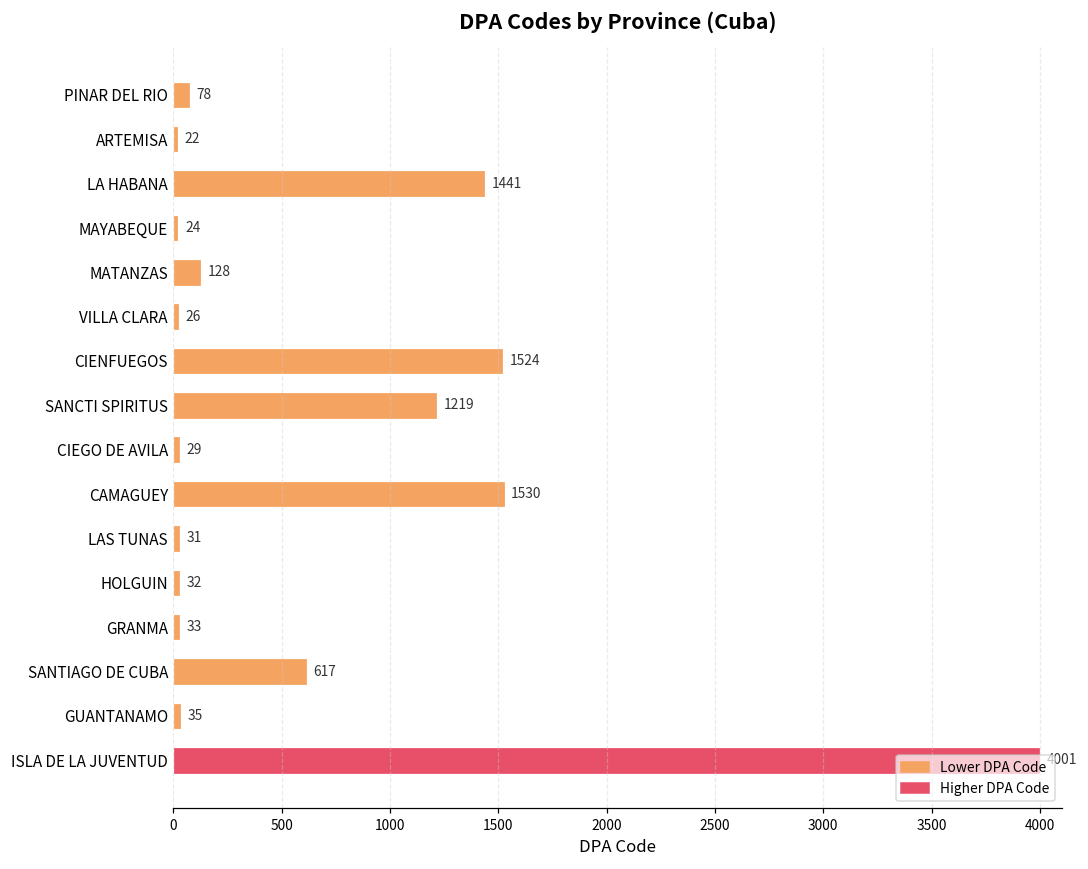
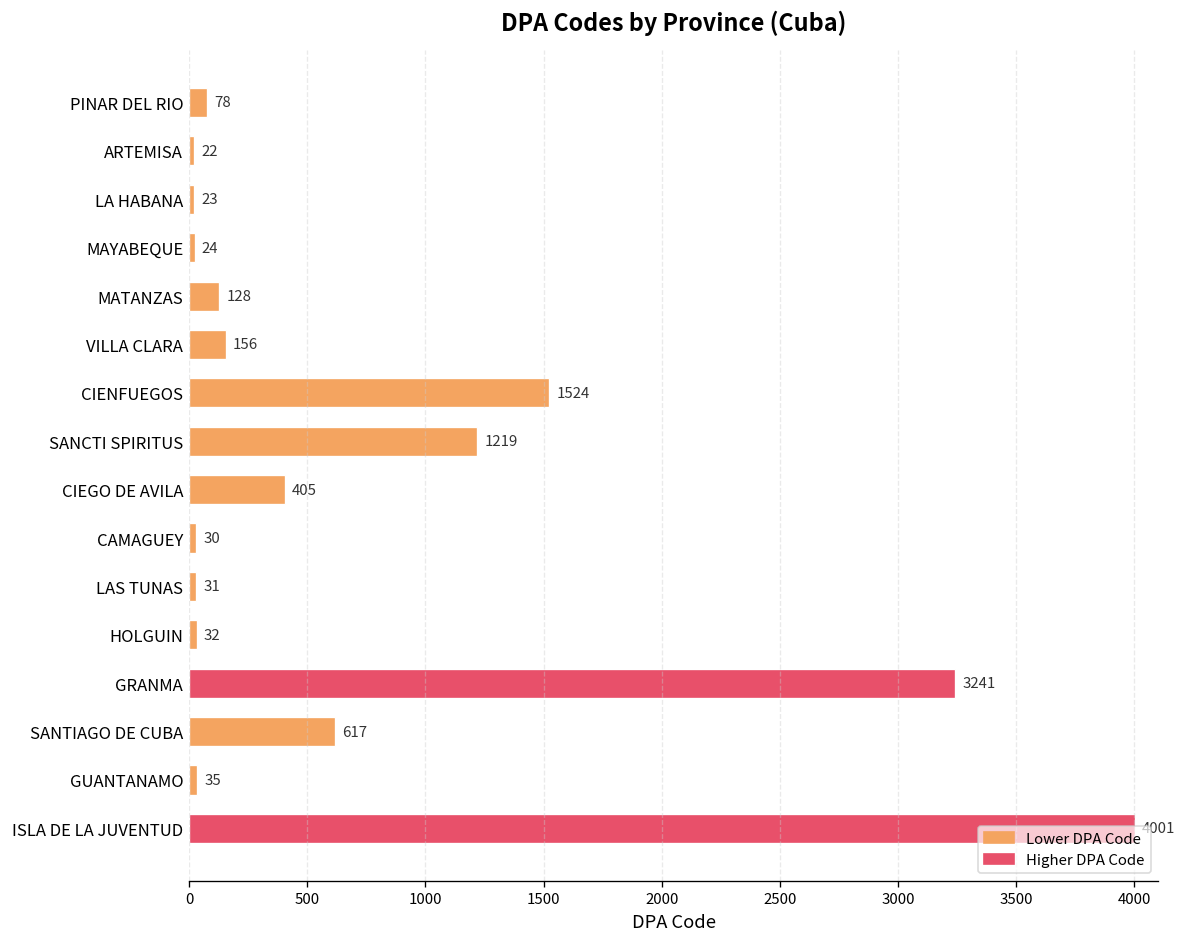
  {
    "PINAR DEL RIO": 78,
    "ARTEMISA": 22,
-   "LA HABANA": 1441,
+   "LA HABANA": 23,
    "MAYABEQUE": 24,
    "MATANZAS": 128,
-   "VILLA CLARA": 26,
+   "VILLA CLARA": 156,
    "CIENFUEGOS": 1524,
    "SANCTI SPIRITUS": 1219,
-   "CIEGO DE AVILA": 29,
-   "CAMAGUEY": 1530,
+   "CIEGO DE AVILA": 405,
+   "CAMAGUEY": 30,
    "LAS TUNAS": 31,
    "HOLGUIN": 32,
-   "GRANMA": 33,
+   "GRANMA": 3241,
    "SANTIAGO DE CUBA": 617,
    "GUANTANAMO": 35
  }
